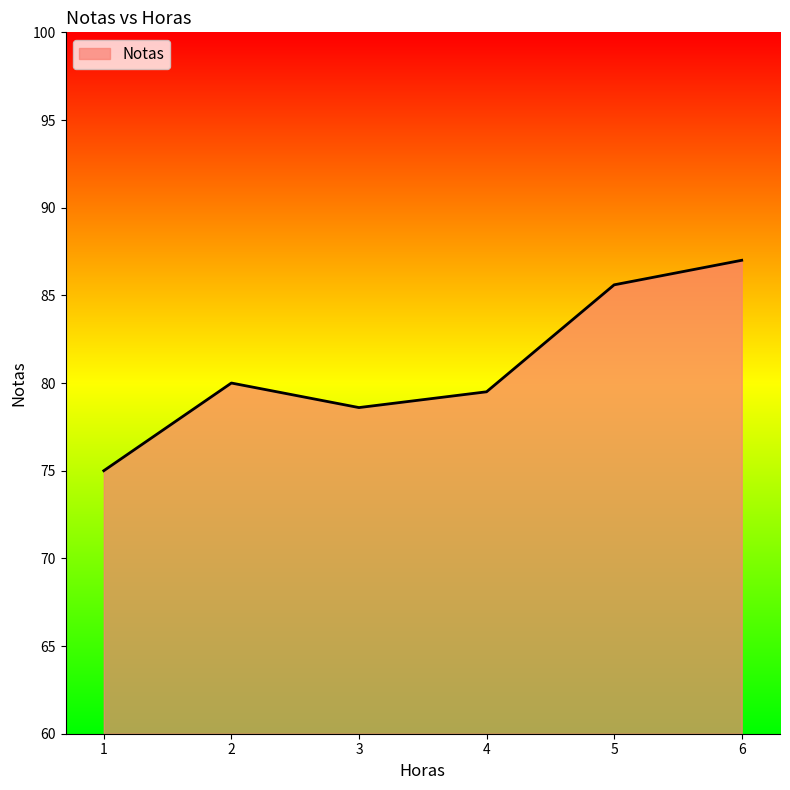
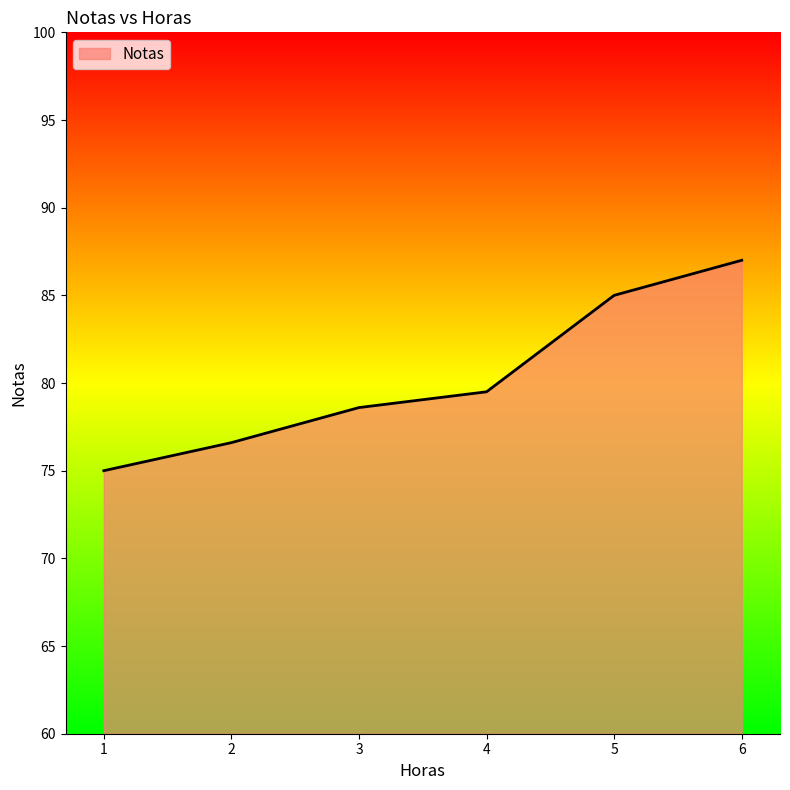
  {
    "1": 75.0,
-   "2": 80.0,
+   "2": 76.6,
    "3": 78.6,
    "4": 79.5,
-   "5": 85.6,
+   "5": 85.0,
    "6": 87.0
  }
